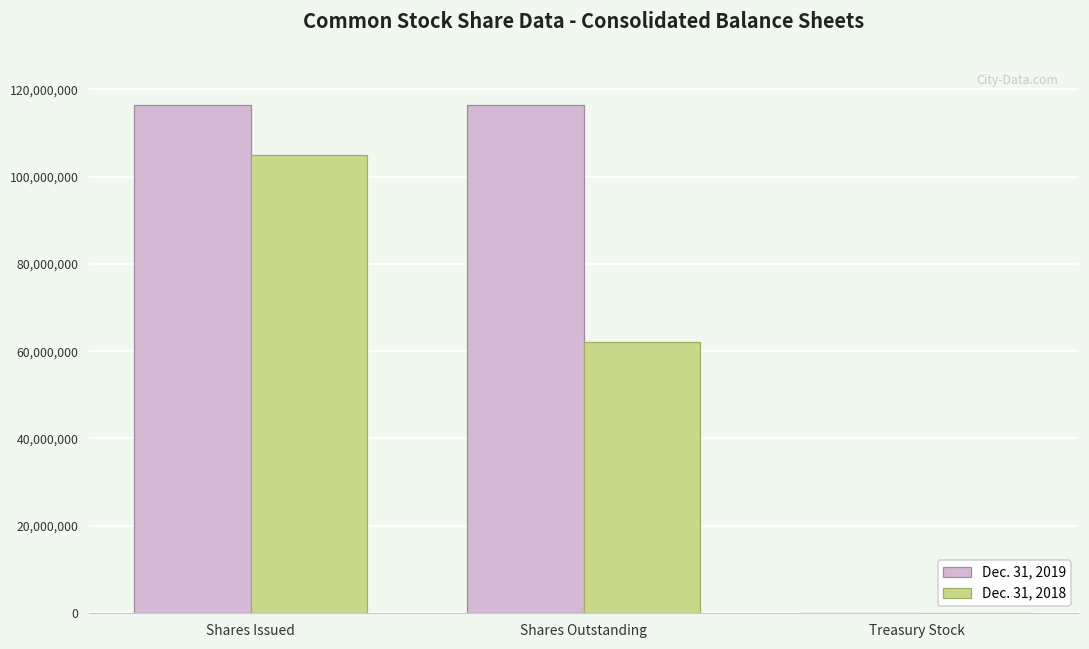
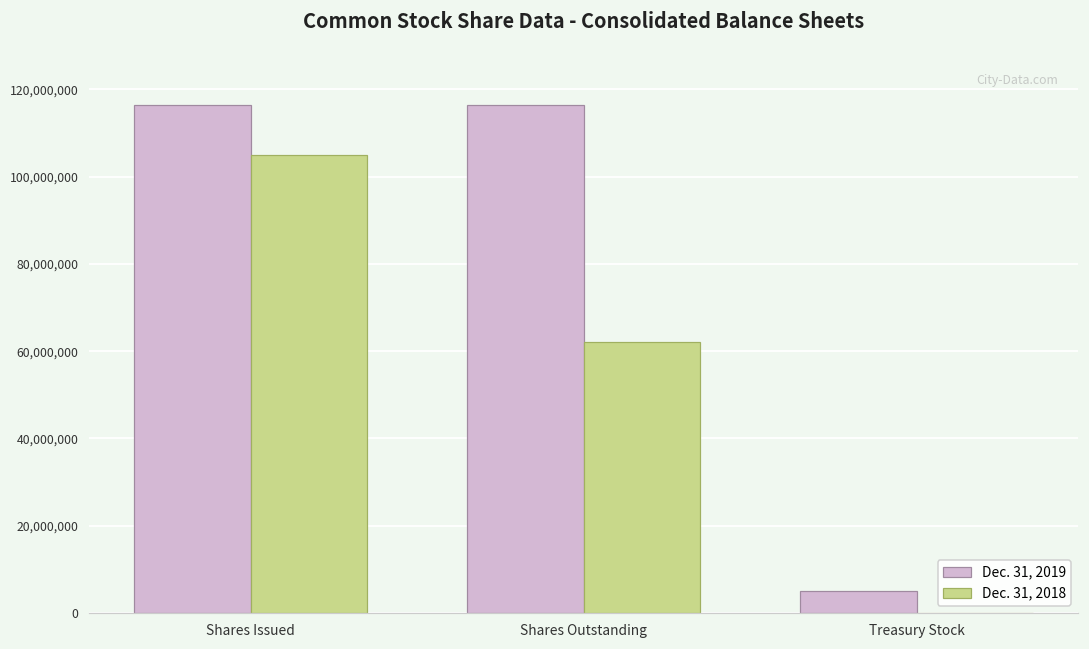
  {
    "Dec. 31, 2019": {
      "Shares Issued": "116,000,000",
      "Shares Outstanding": "116,000,000",
-     "Treasury Stock": "0"
+     "Treasury Stock": "5,000,000"
    },
    "Dec. 31, 2018": {
      "Shares Issued": "105,000,000",
      "Shares Outstanding": "62,000,000"
    }
  }
